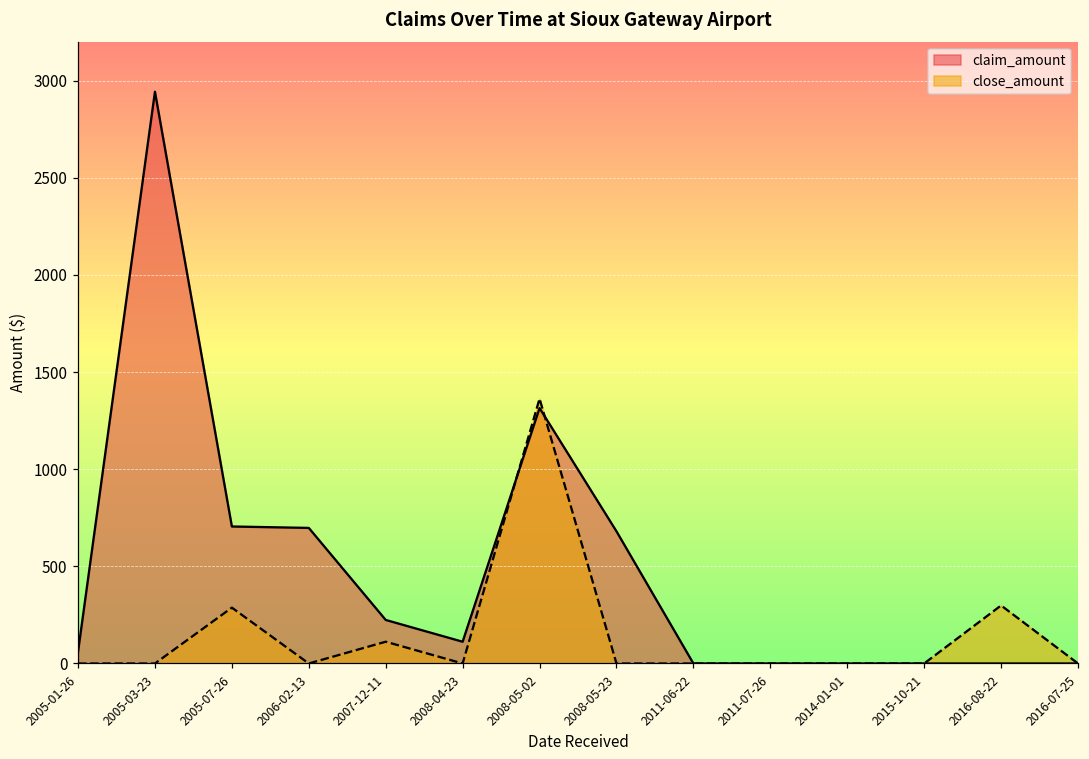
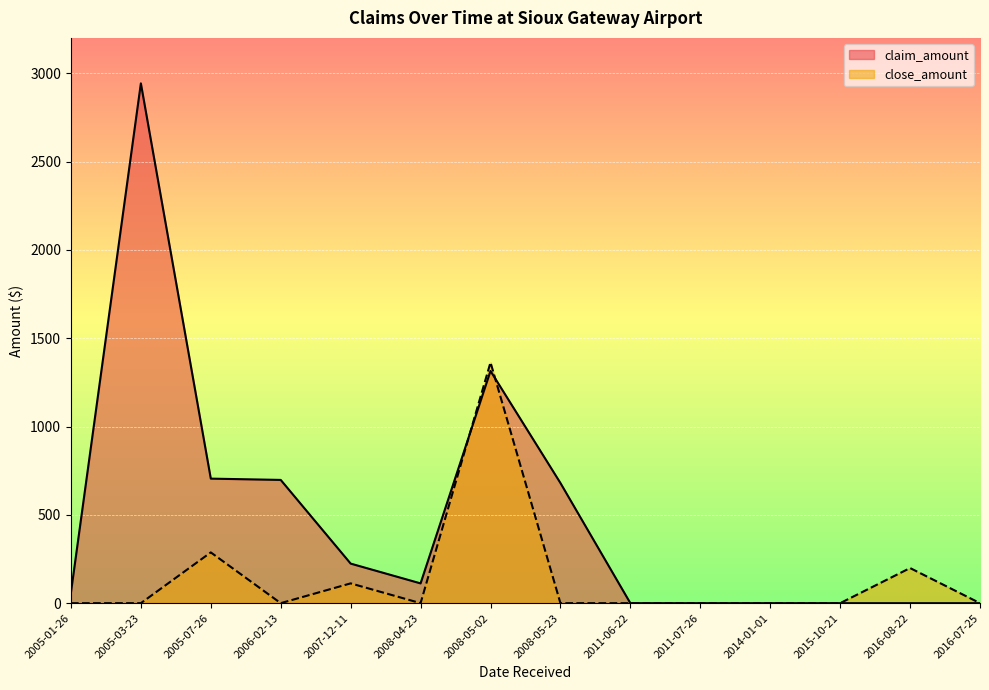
  {
    "claim_amount": {
      "2005-01-26": 60,
      "2005-03-23": 2940,
      "2005-07-26": 710,
      "2006-02-13": 700,
      "2007-12-11": 220,
      "2008-04-23": 110,
      "2008-05-02": 1310,
      "2008-05-23": 680,
      "2016-08-22": 0
    },
    "close_amount": {
      "2005-01-26": 0,
      "2005-03-23": 0,
      "2005-07-26": 290,
      "2006-02-13": 0,
      "2007-12-11": 110,
      "2008-04-23": 0,
      "2008-05-02": 1360,
      "2008-05-23": 0,
-     "2016-08-22": 300
+     "2016-08-22": 200
    }
  }
